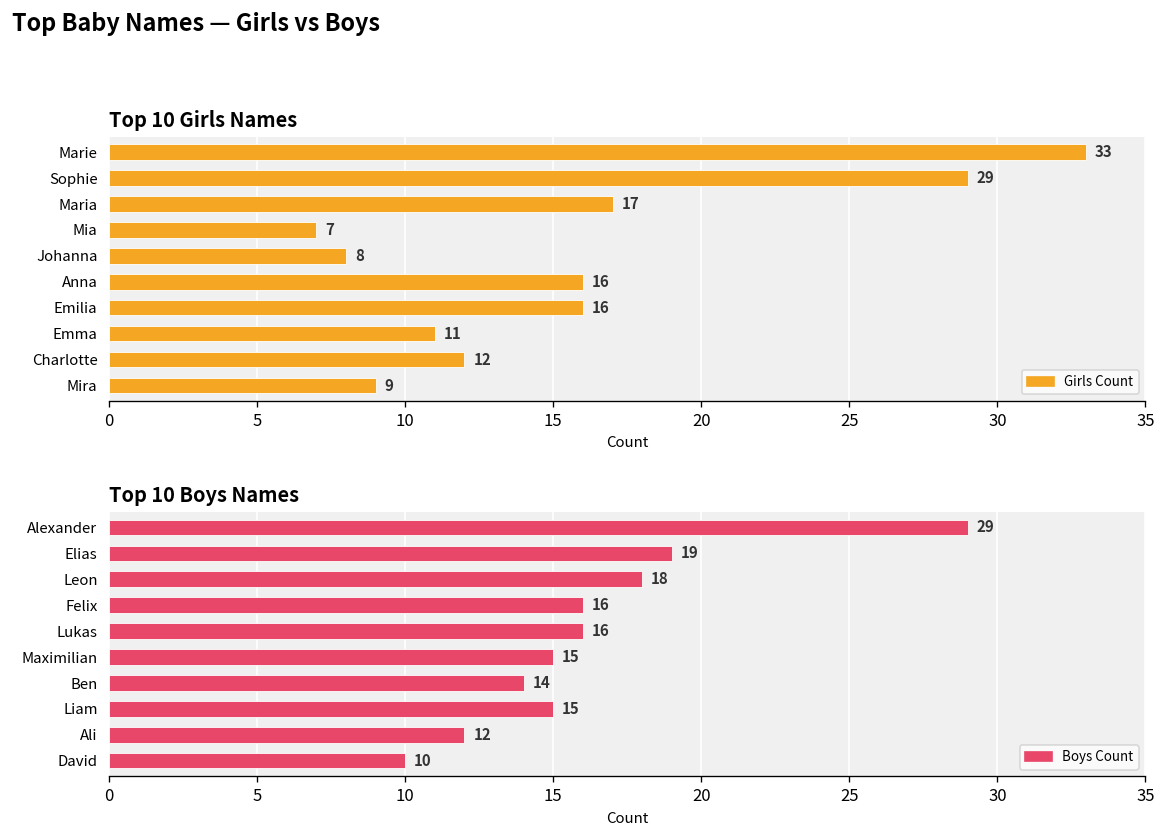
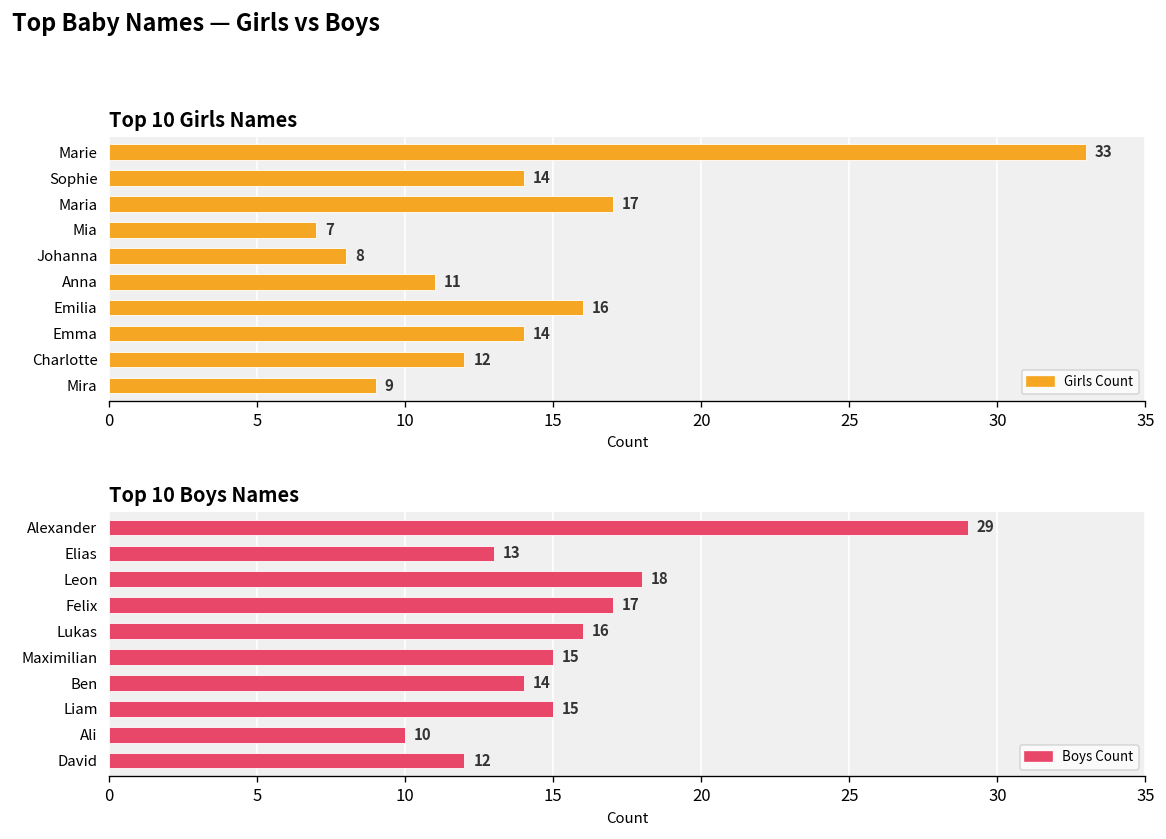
  {
    "Top 10 Girls Names": {
      "Marie": 33,
-     "Sophie": 29,
+     "Sophie": 14,
      "Maria": 17,
      "Mia": 7,
      "Johanna": 8,
-     "Anna": 16,
+     "Anna": 11,
      "Emilia": 16,
-     "Emma": 11,
+     "Emma": 14,
      "Charlotte": 12,
      "Mira": 9
    },
    "Top 10 Boys Names": {
      "Alexander": 29,
-     "Elias": 19,
+     "Elias": 13,
      "Leon": 18,
-     "Felix": 16,
+     "Felix": 17,
      "Lukas": 16,
      "Maximilian": 15,
      "Ben": 14,
      "Liam": 15,
-     "Ali": 12,
-     "David": 10
+     "Ali": 10,
+     "David": 12
    }
  }
